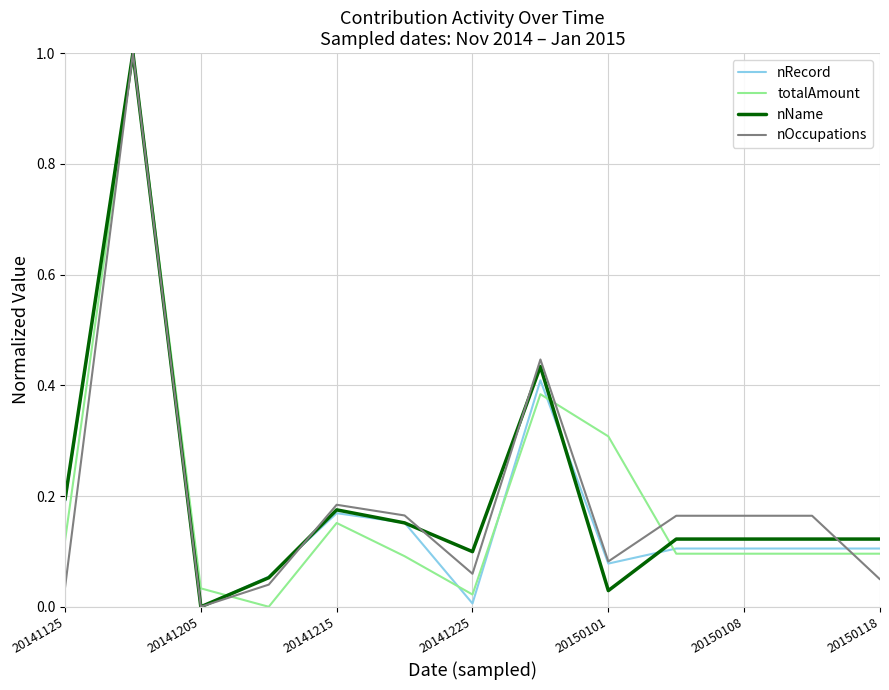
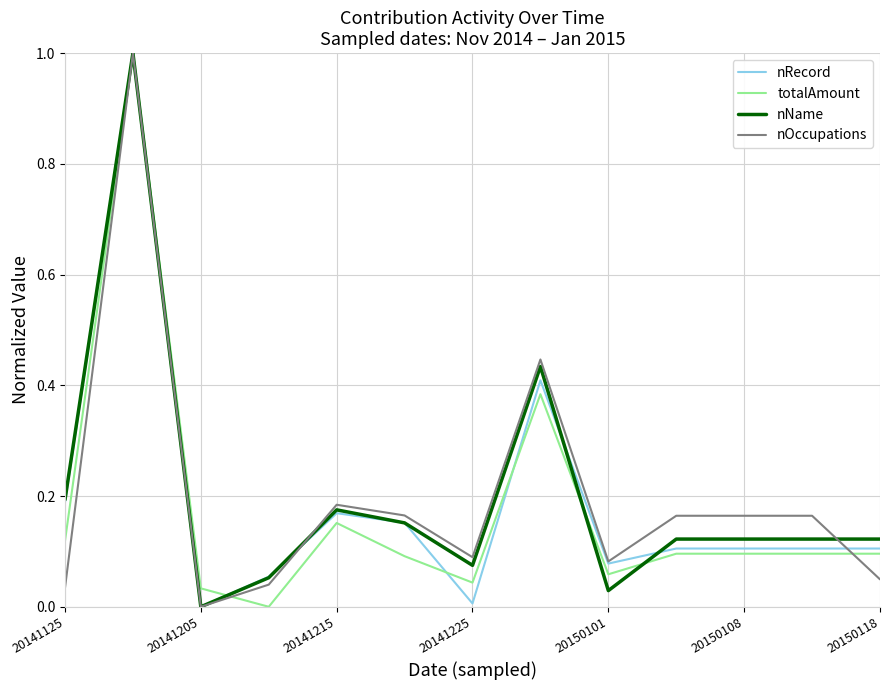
  {
    "nRecord": {
      "20141125": 0.19,
      "20141215": 0.17,
      "20141225": 0.01,
      "20150108": 0.11,
      "20150118": 0.11
    },
    "totalAmount": {
      "20141125": 0.12,
      "20141205": 0.03,
      "20141215": 0.15,
-     "20141225": 0.02,
-     "20150101": 0.31,
+     "20141225": 0.04,
+     "20150101": 0.06,
      "20150108": 0.10,
      "20150118": 0.10
    },
    "nName": {
      "20141125": 0.19,
      "20141215": 0.18,
-     "20141225": 0.10,
+     "20141225": 0.07,
      "20150101": 0.03,
      "20150108": 0.12,
      "20150118": 0.12
    },
    "nOccupations": {
      "20141125": 0.03,
      "20141215": 0.18,
-     "20141225": 0.06,
+     "20141225": 0.09,
      "20150108": 0.16,
      "20150118": 0.05
    }
  }
